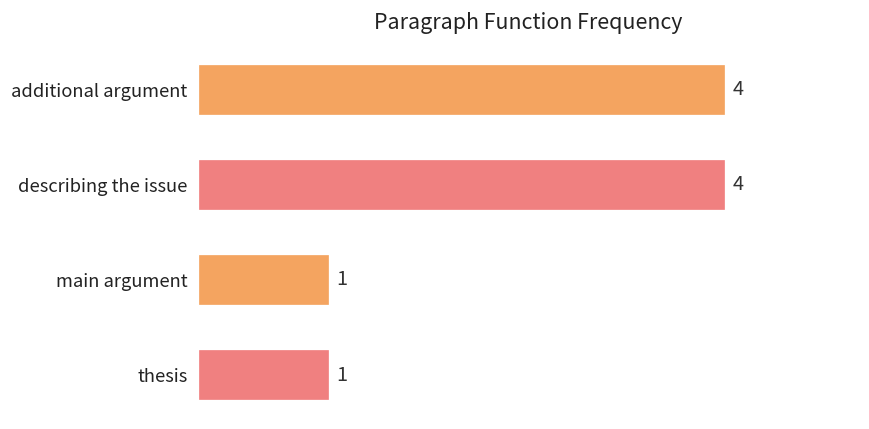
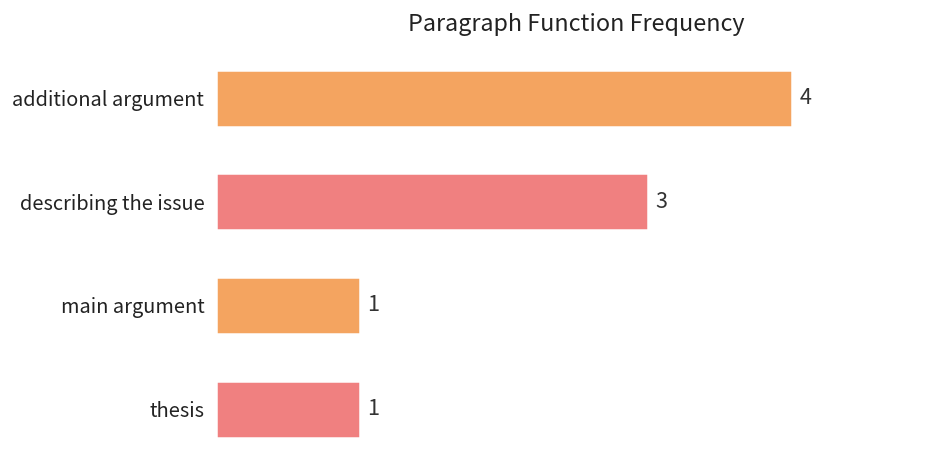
  {
    "additional argument": 4,
-   "describing the issue": 4,
+   "describing the issue": 3,
    "main argument": 1,
    "thesis": 1
  }
